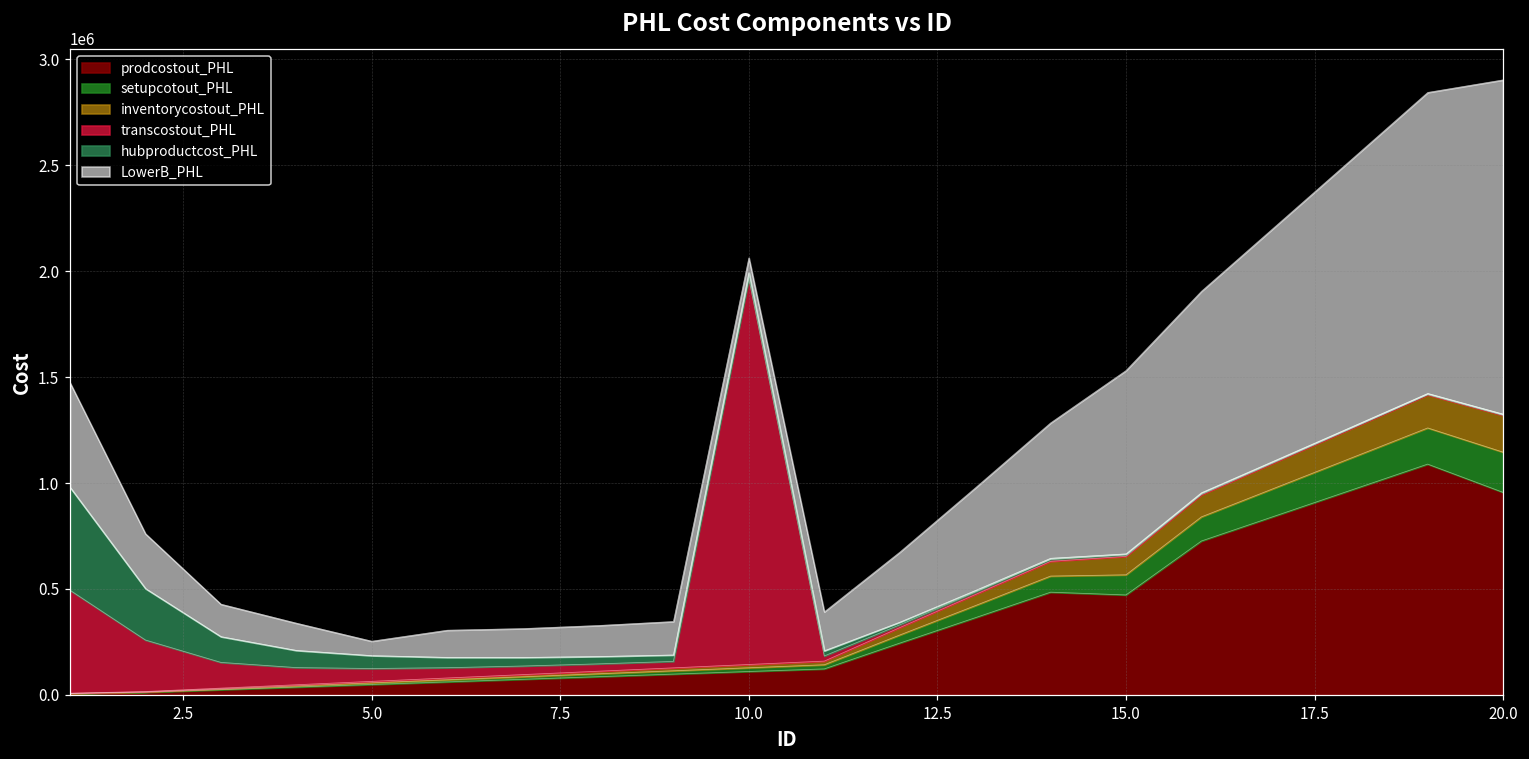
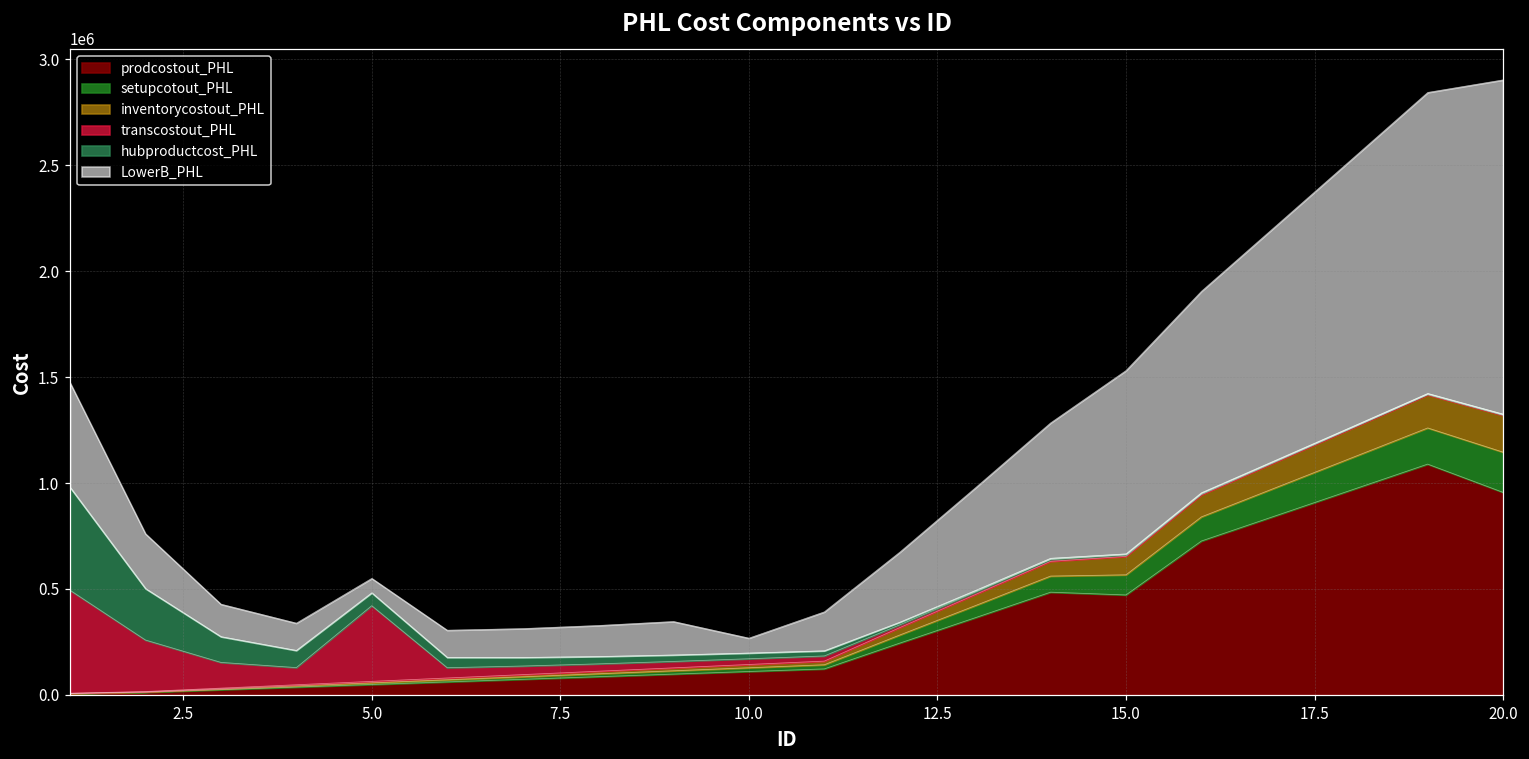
  {
    "prodcostout_PHL": {
      "10.0": 110000,
      "15.0": 470000,
      "20.0": 960000
    },
    "inventorycostout_PHL": {
      "10.0": 20000
    },
    "transcostout_PHL": {
-     "5.0": 60000,
-     "10.0": 1820000
+     "5.0": 360000,
+     "10.0": 30000
    },
    "LowerB_PHL": {
      "5.0": 70000,
      "10.0": 70000,
      "15.0": 870000,
      "20.0": 1580000
    }
  }
